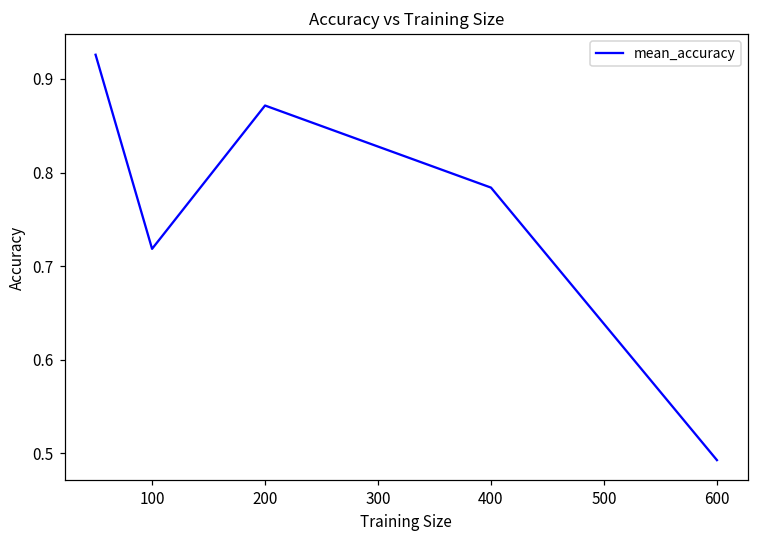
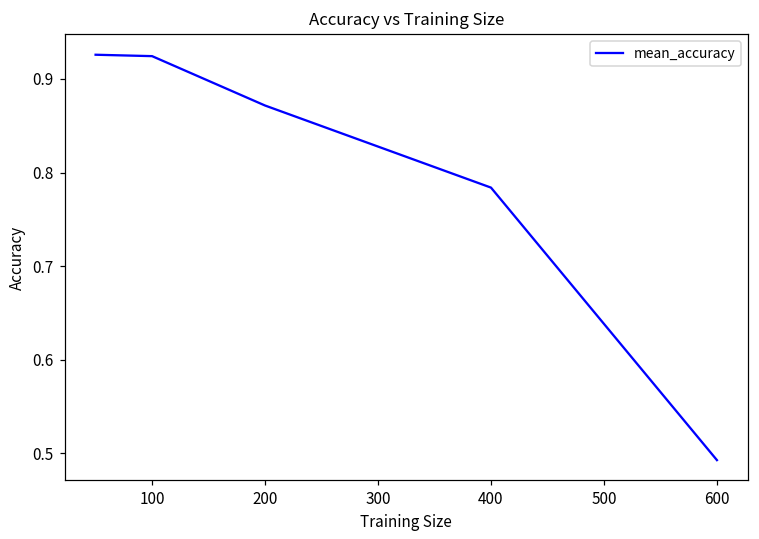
  {
-   "100": 0.72,
+   "100": 0.92,
    "200": 0.87,
    "400": 0.78,
    "600": 0.49
  }
